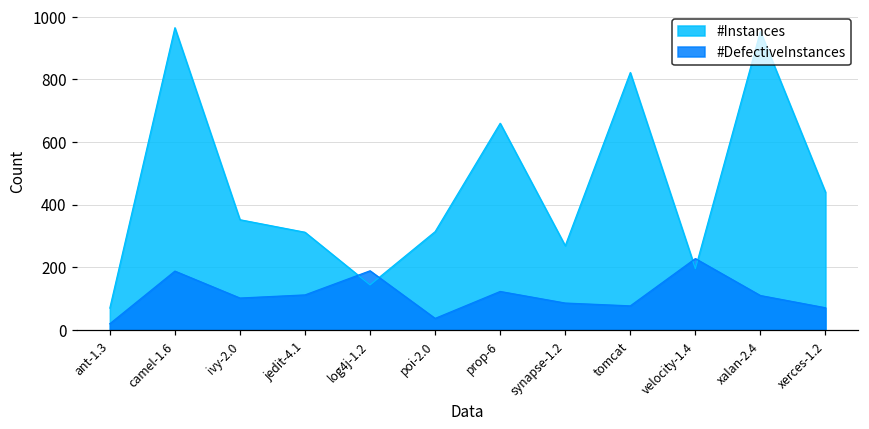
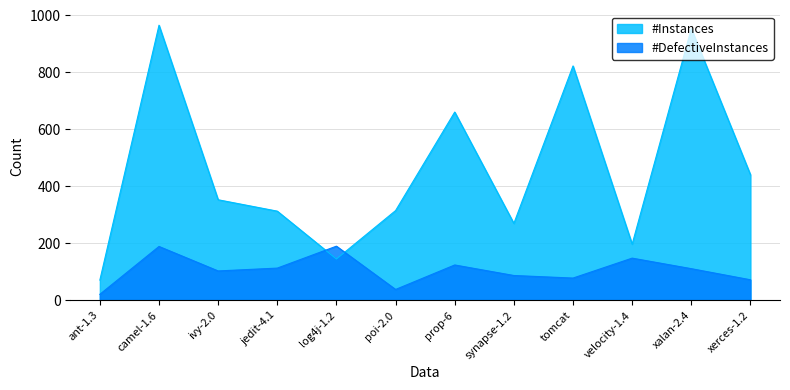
  {
    "#Instances": {
      "ant-1.3": 70,
      "camel-1.6": 970,
      "ivy-2.0": 350,
      "jedit-4.1": 310,
      "log4j-1.2": 140,
      "poi-2.0": 310,
      "prop-6": 660,
      "synapse-1.2": 270,
      "tomcat": 820,
      "velocity-1.4": 200,
      "xerces-1.2": 440
    },
    "#DefectiveInstances": {
      "ant-1.3": 20,
      "camel-1.6": 190,
      "ivy-2.0": 100,
      "jedit-4.1": 110,
      "log4j-1.2": 190,
      "poi-2.0": 40,
      "prop-6": 120,
      "synapse-1.2": 90,
      "tomcat": 80,
-     "velocity-1.4": 230,
+     "velocity-1.4": 150,
      "xalan-2.4": 110,
      "xerces-1.2": 70
    }
  }
